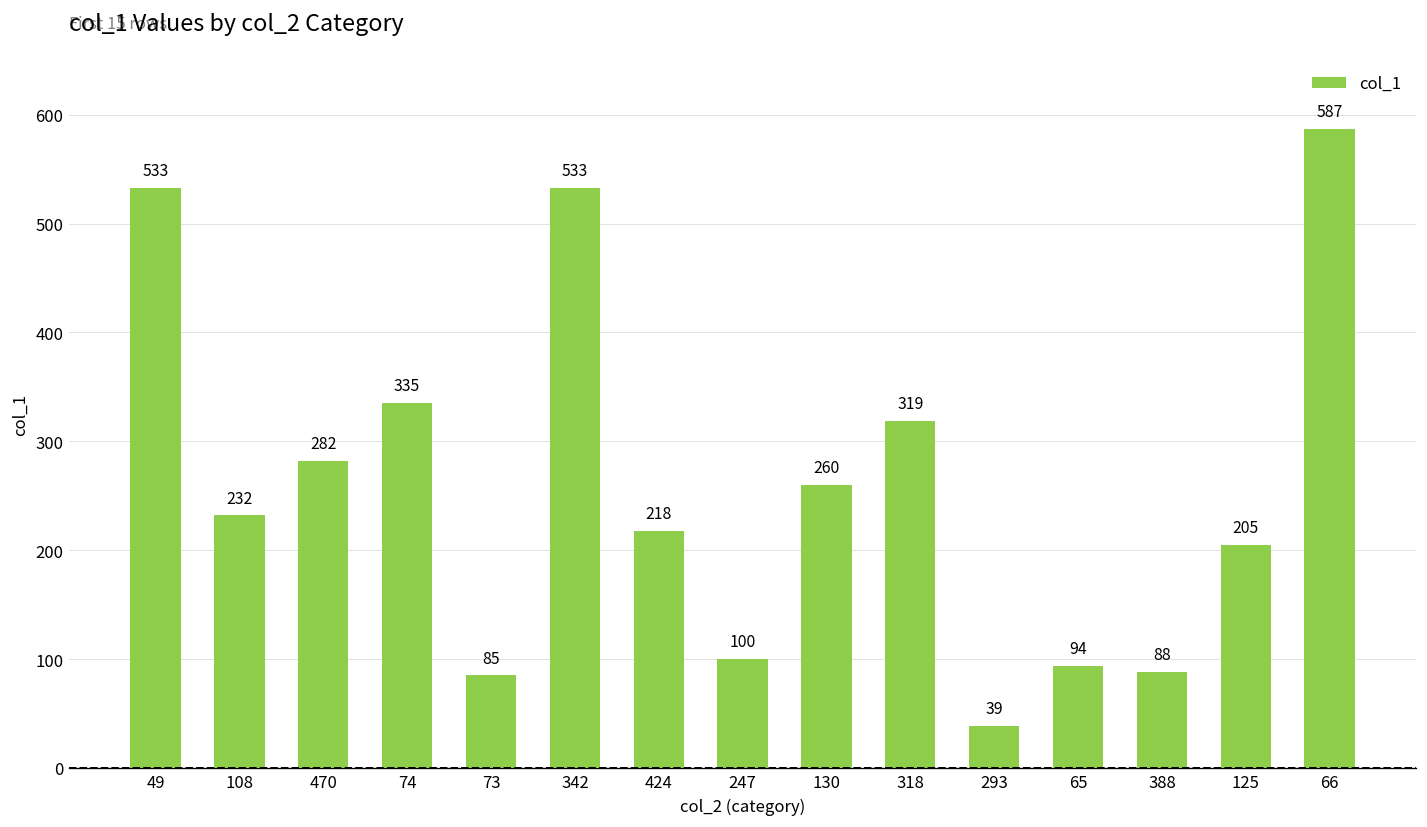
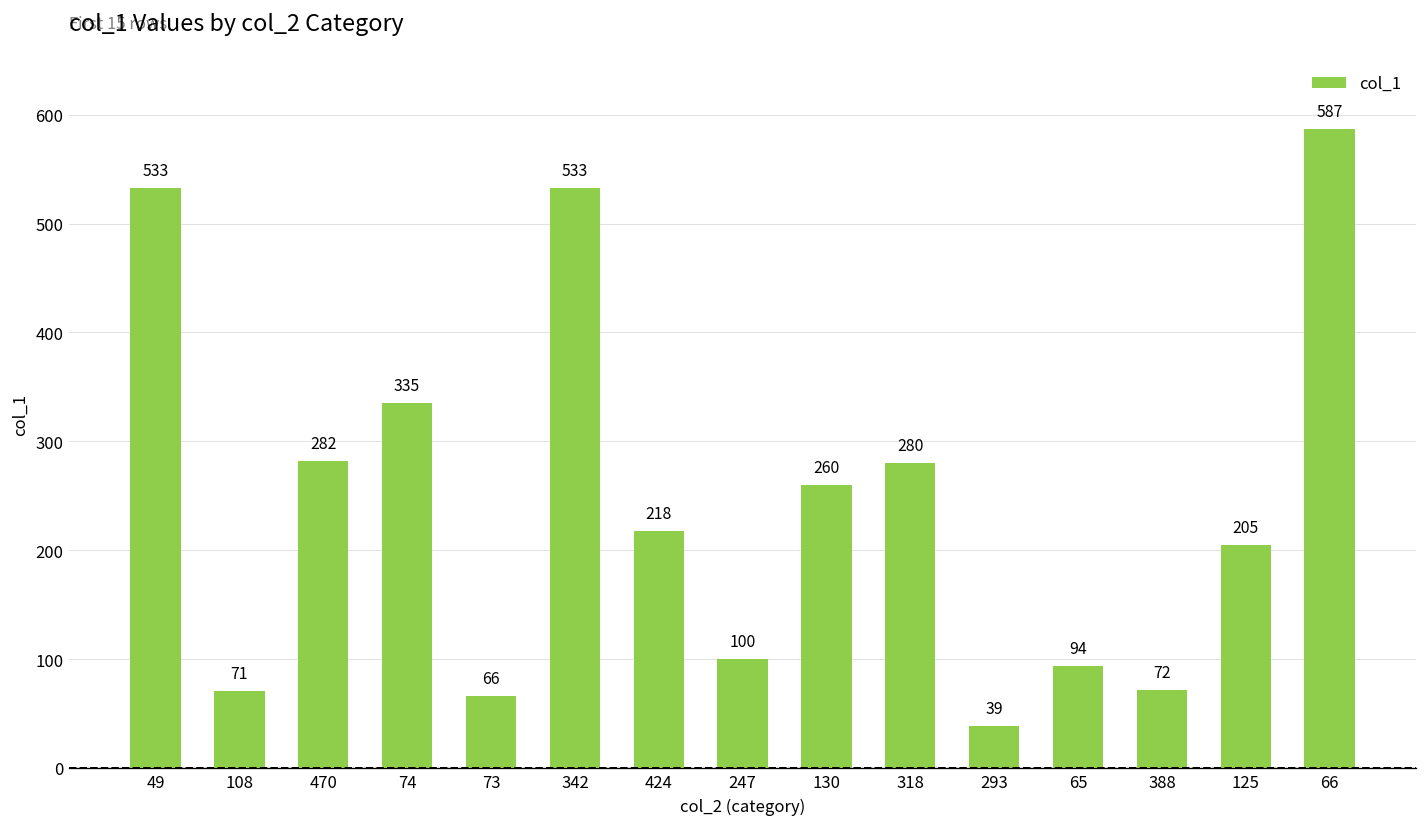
  {
    "49": 533,
-   "108": 232,
+   "108": 71,
    "470": 282,
    "74": 335,
-   "73": 85,
+   "73": 66,
    "342": 533,
    "424": 218,
    "247": 100,
    "130": 260,
-   "318": 319,
+   "318": 280,
    "293": 39,
    "65": 94,
-   "388": 88,
+   "388": 72,
    "125": 205,
    "66": 587
  }
